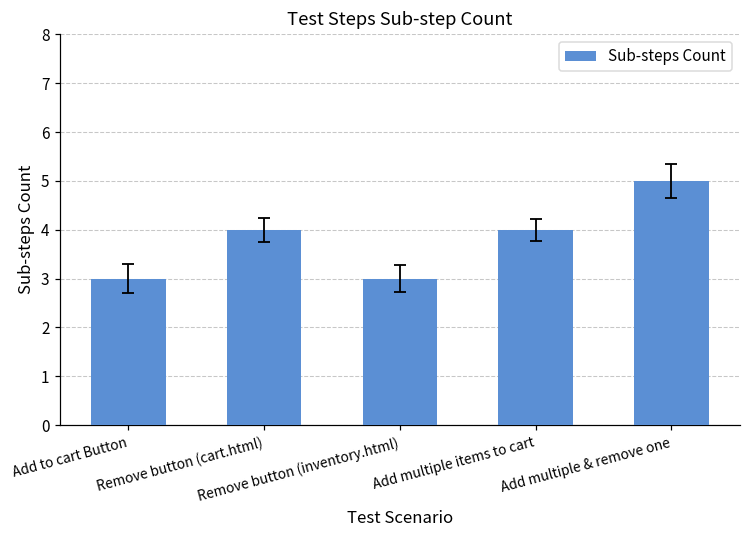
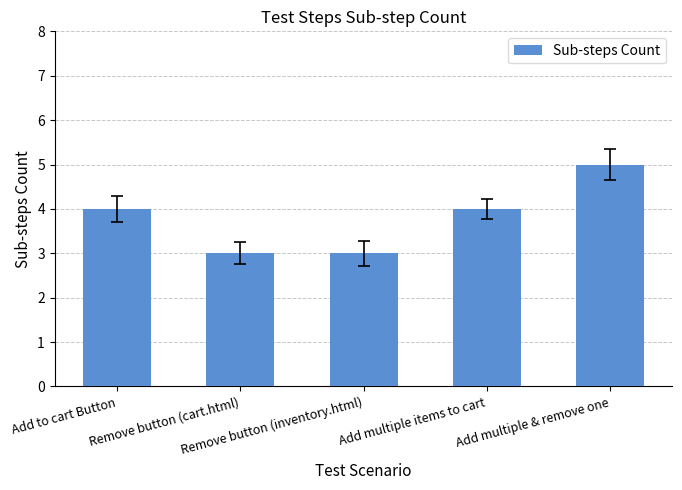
  {
    "Sub-steps Count": {
-     "Add to cart Button": 3,
-     "Remove button (cart.html)": 4,
+     "Add to cart Button": 4,
+     "Remove button (cart.html)": 3,
      "Remove button (inventory.html)": 3,
      "Add multiple items to cart": 4,
      "Add multiple & remove one": 5
    }
  }
